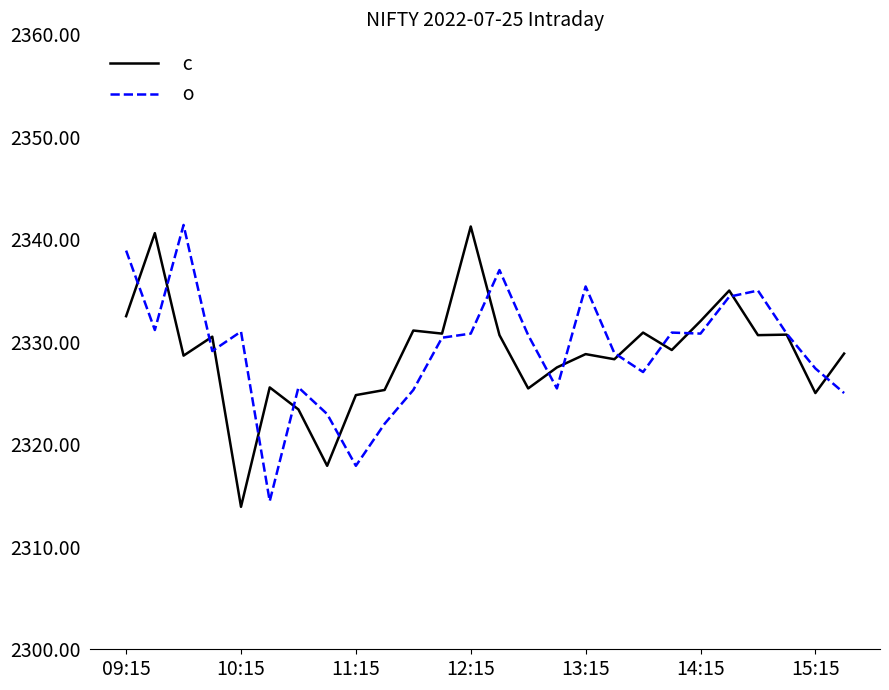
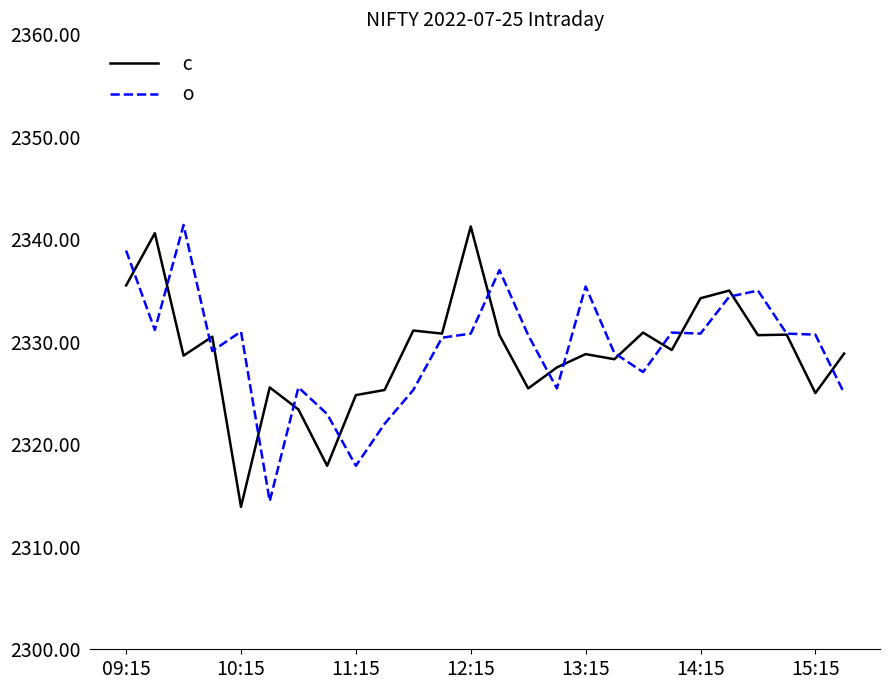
  {
    "c": {
-     "09:15": 2332.5,
+     "09:15": 2335.5,
      "10:15": 2313.9,
      "11:15": 2324.8,
      "12:15": 2341.3,
      "13:15": 2328.8,
-     "14:15": 2332.0,
+     "14:15": 2334.3,
      "15:15": 2325.0
    },
    "o": {
      "09:15": 2338.9,
      "10:15": 2331.0,
      "11:15": 2317.9,
      "12:15": 2330.8,
      "13:15": 2335.4,
      "14:15": 2330.8,
-     "15:15": 2327.4
+     "15:15": 2330.7
    }
  }
